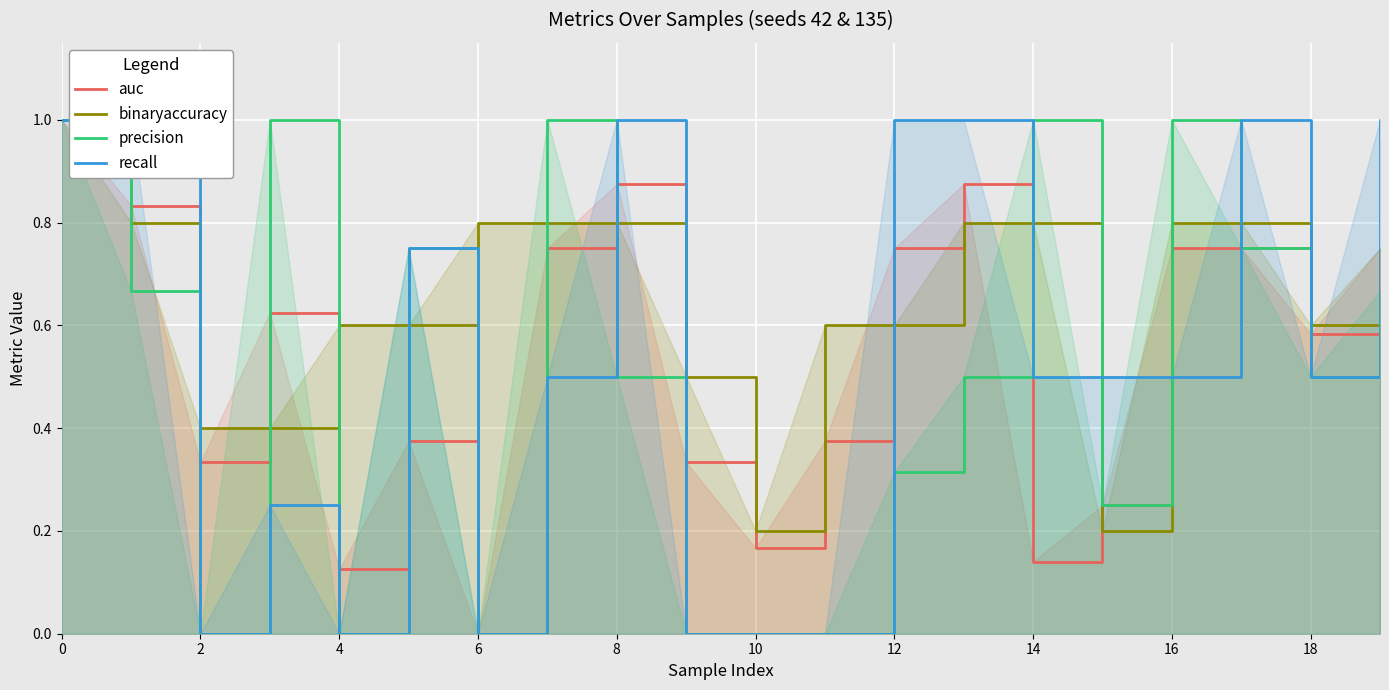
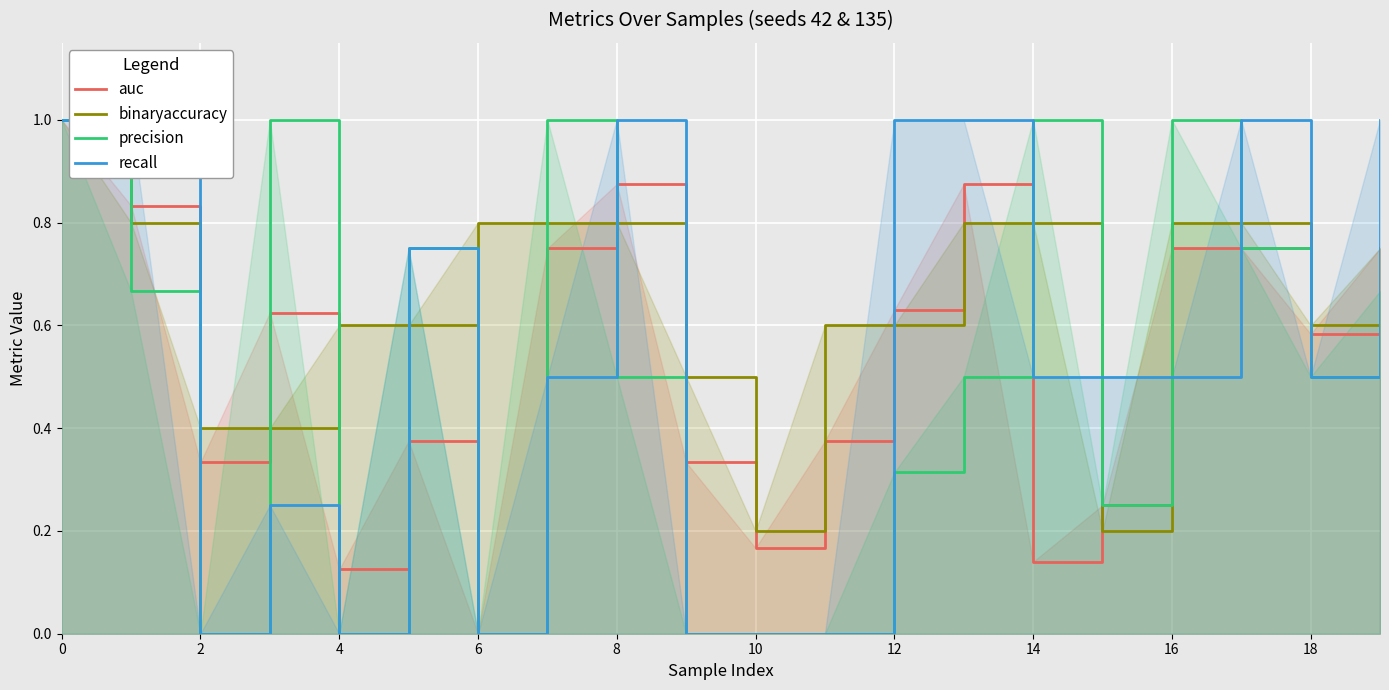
  {
    "auc": {
      "2": 0.33,
      "4": 0.13,
      "8": 0.88,
      "10": 0.17,
-     "12": 0.75,
+     "12": 0.63,
      "14": 0.14,
      "16": 0.75,
      "18": 0.58
    },
    "binaryaccuracy": {
      "2": 0.40,
      "4": 0.60,
      "6": 0.80,
      "8": 0.80,
      "10": 0.20,
      "12": 0.60,
      "14": 0.80,
      "16": 0.80,
      "18": 0.60
    },
    "precision": {
      "8": 0.50,
      "12": 0.31,
      "14": 1.00,
      "16": 1.00
    },
    "recall": {
      "8": 1.00,
      "12": 1.00,
      "14": 0.50,
      "16": 0.50
    }
  }
